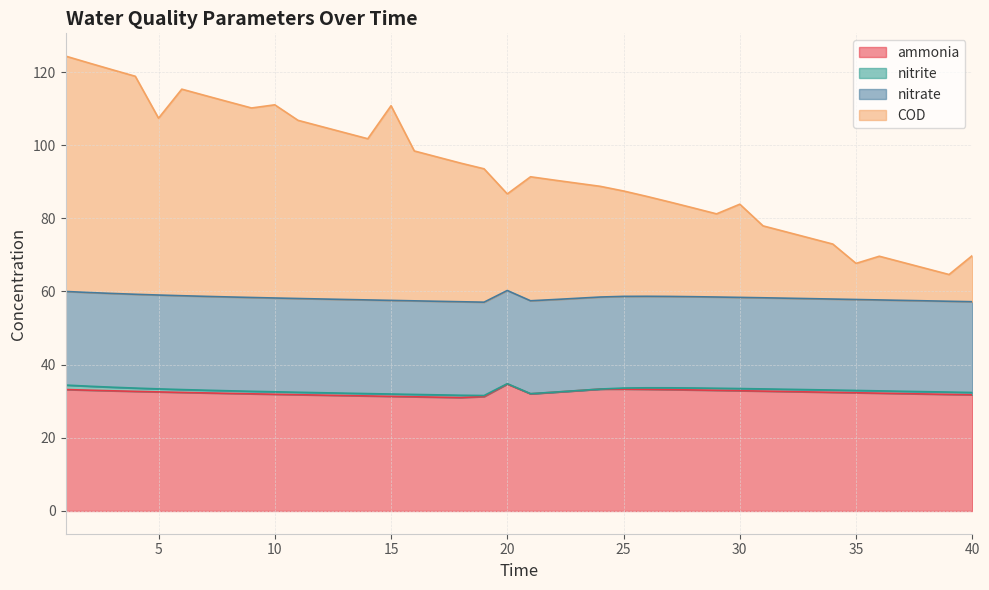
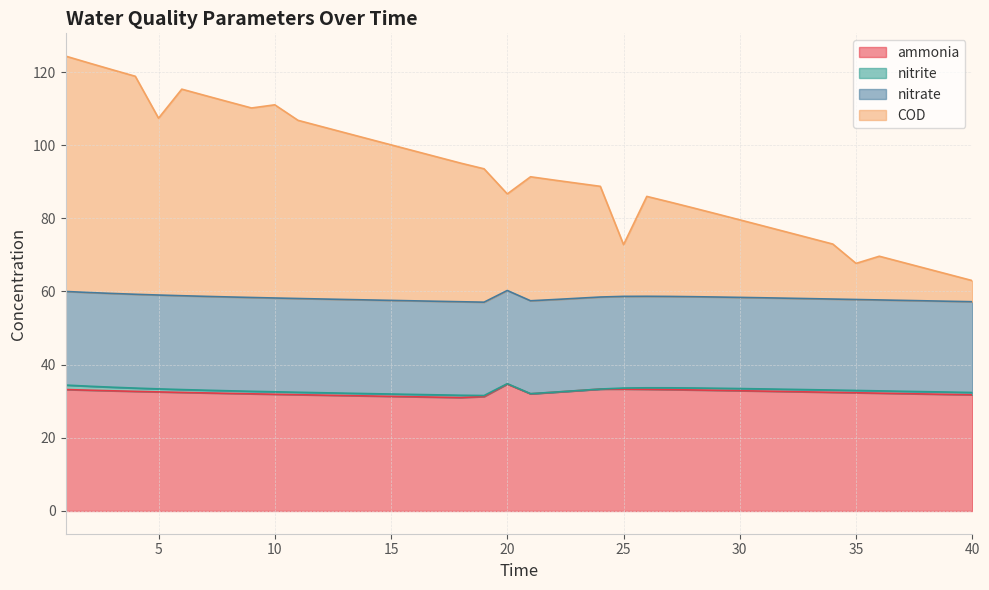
  {
    "ammonia": {
      "5": 33
    },
    "COD": {
      "5": 48,
      "10": 53,
-     "15": 53,
+     "15": 43,
      "20": 26,
-     "25": 29,
-     "30": 25,
+     "25": 14,
+     "30": 21,
      "35": 10,
-     "40": 13
+     "40": 6
    }
  }
